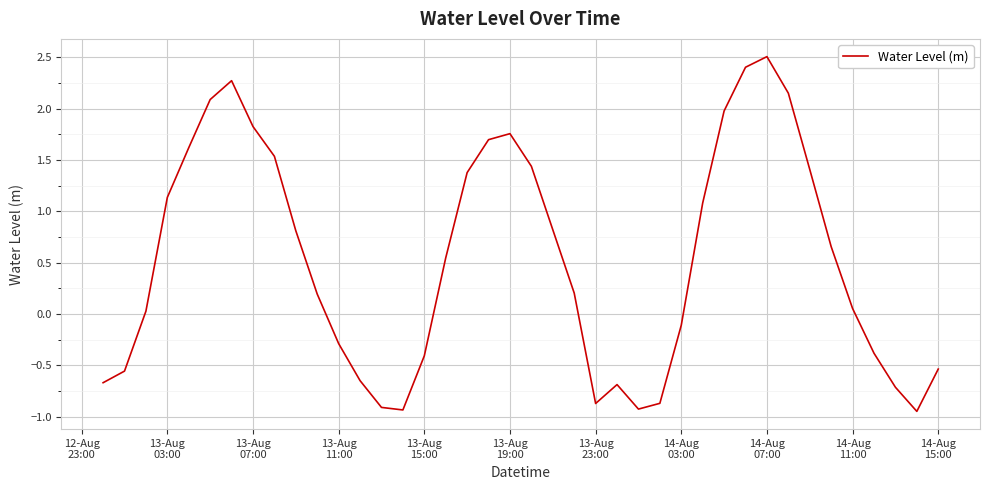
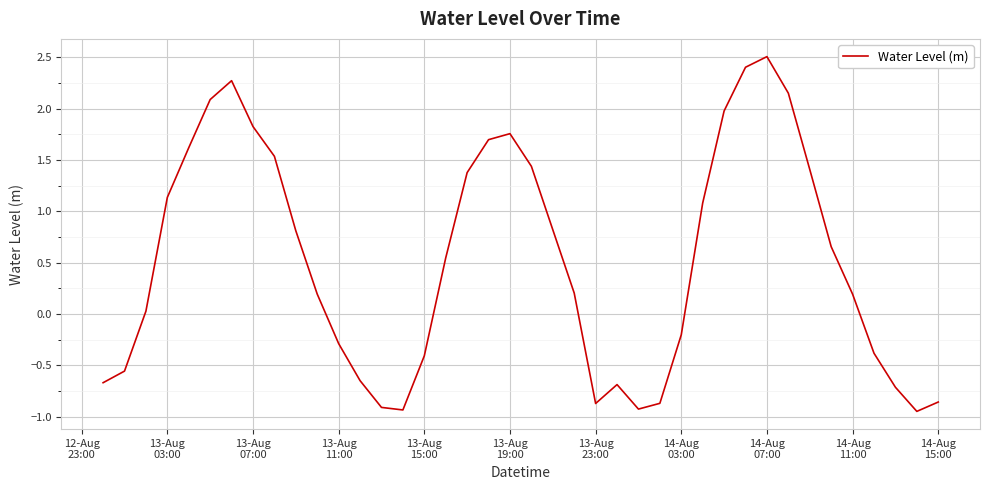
  {
    "13-Aug 03:00": 1.14,
    "13-Aug 07:00": 1.83,
    "13-Aug 11:00": -0.29,
    "13-Aug 15:00": -0.41,
    "13-Aug 19:00": 1.76,
    "13-Aug 23:00": -0.87,
-   "14-Aug 03:00": -0.11,
+   "14-Aug 03:00": -0.20,
    "14-Aug 07:00": 2.51,
-   "14-Aug 11:00": 0.05,
-   "14-Aug 15:00": -0.53
+   "14-Aug 11:00": 0.19,
+   "14-Aug 15:00": -0.86
  }
